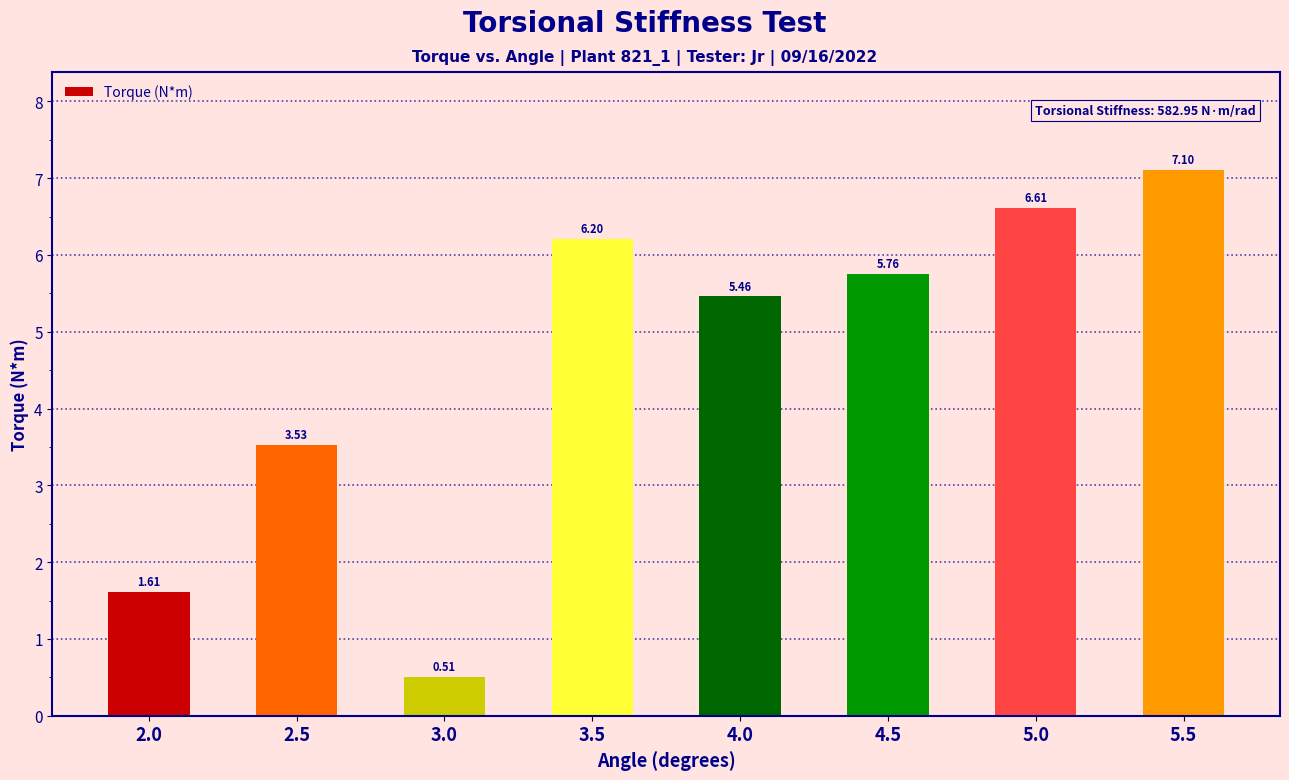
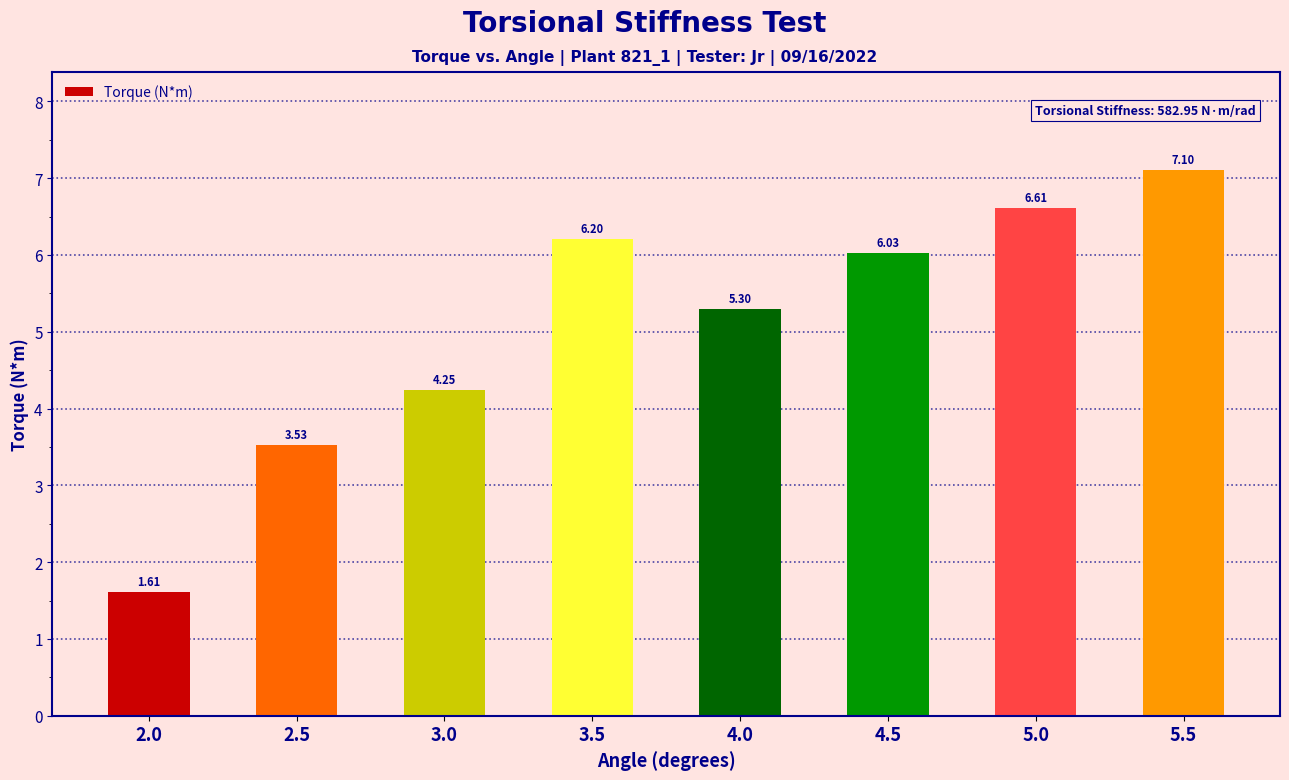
  {
    "2.0": 1.61,
    "2.5": 3.53,
-   "3.0": 0.51,
+   "3.0": 4.25,
    "3.5": 6.20,
-   "4.0": 5.46,
-   "4.5": 5.76,
+   "4.0": 5.30,
+   "4.5": 6.03,
    "5.0": 6.61,
    "5.5": 7.10
  }
